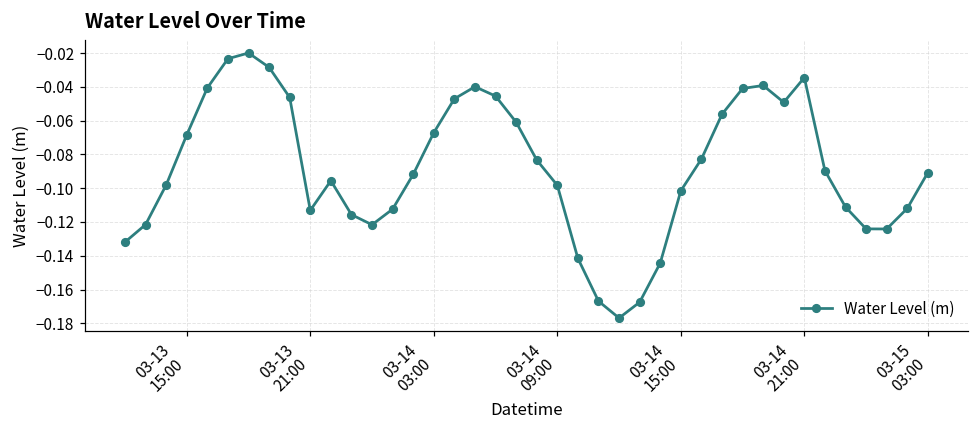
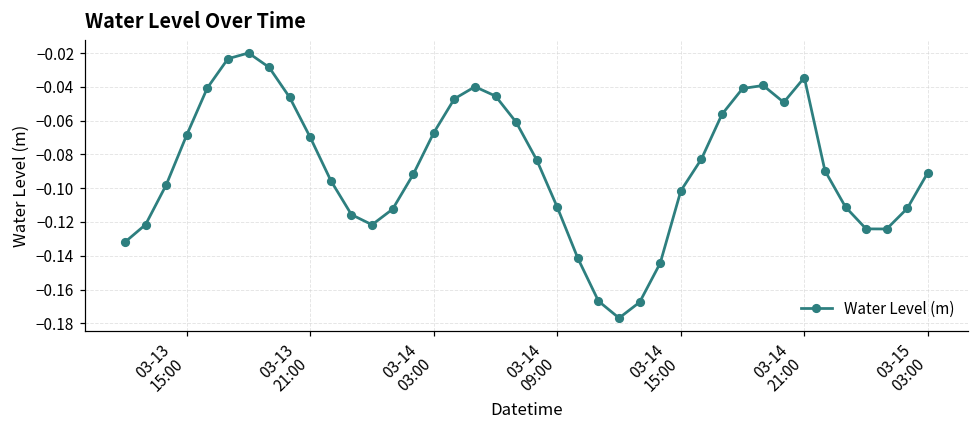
  {
    "03-13 15:00": -0.068,
-   "03-13 21:00": -0.113,
+   "03-13 21:00": -0.070,
    "03-14 03:00": -0.067,
-   "03-14 09:00": -0.098,
+   "03-14 09:00": -0.111,
    "03-14 15:00": -0.102,
    "03-14 21:00": -0.034,
    "03-15 03:00": -0.091
  }
